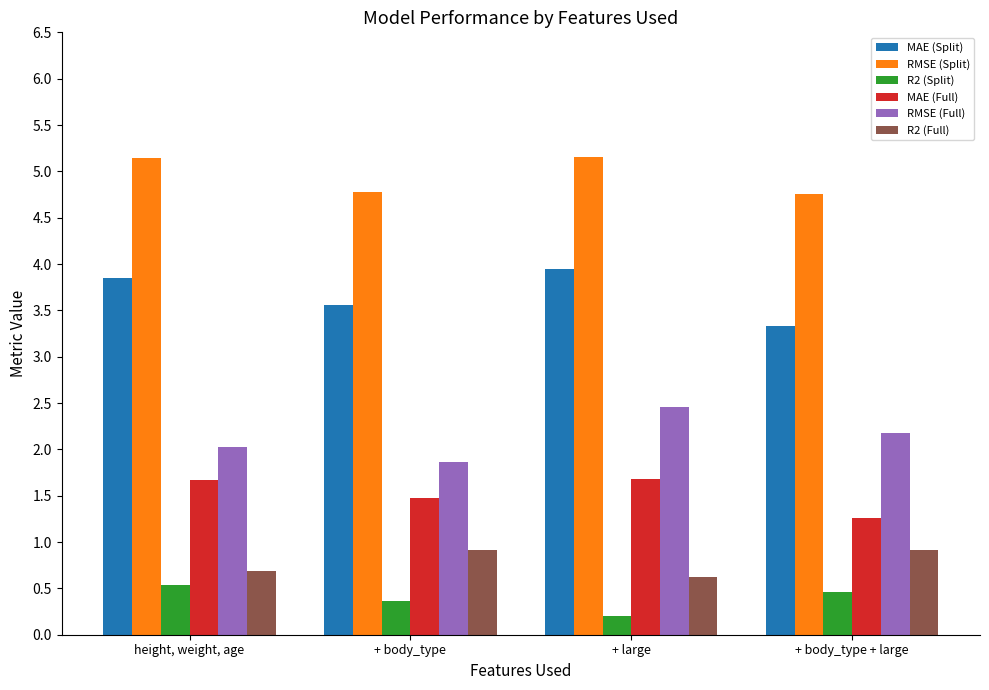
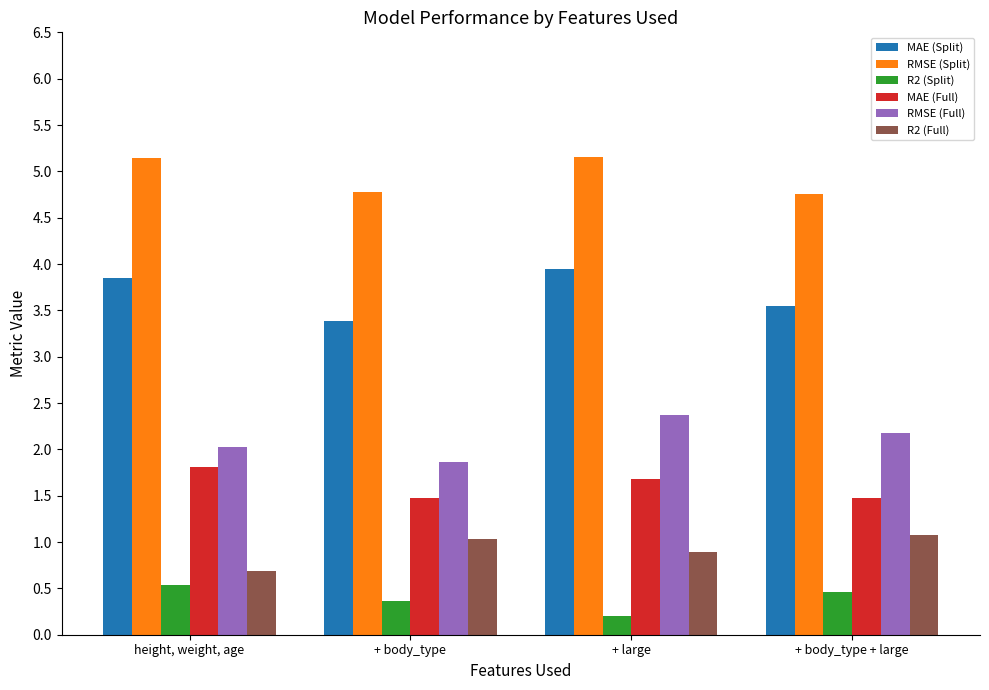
  {
    "MAE (Split)": {
      "height, weight, age": 3.8,
-     "+ body_type": 3.6,
+     "+ body_type": 3.4,
      "+ large": 4.0,
-     "+ body_type + large": 3.3
+     "+ body_type + large": 3.5
    },
    "RMSE (Split)": {
      "height, weight, age": 5.1,
      "+ body_type": 4.8,
      "+ large": 5.2,
      "+ body_type + large": 4.8
    },
    "R2 (Split)": {
      "height, weight, age": 0.5,
      "+ body_type": 0.4,
      "+ large": 0.2,
      "+ body_type + large": 0.5
    },
    "MAE (Full)": {
-     "height, weight, age": 1.7,
+     "height, weight, age": 1.8,
      "+ body_type": 1.5,
      "+ large": 1.7,
-     "+ body_type + large": 1.3
+     "+ body_type + large": 1.5
    },
    "RMSE (Full)": {
      "height, weight, age": 2.0,
      "+ body_type": 1.9,
-     "+ large": 2.5,
+     "+ large": 2.4,
      "+ body_type + large": 2.2
    },
    "R2 (Full)": {
      "height, weight, age": 0.7,
-     "+ body_type": 0.9,
-     "+ large": 0.6,
-     "+ body_type + large": 0.9
+     "+ body_type": 1.0,
+     "+ large": 0.9,
+     "+ body_type + large": 1.1
    }
  }
